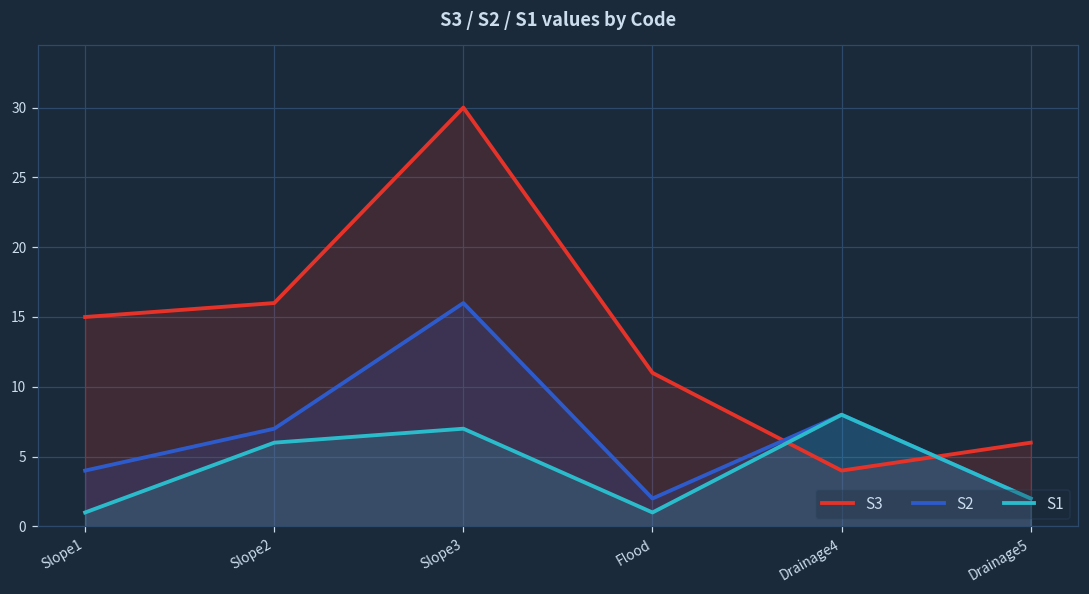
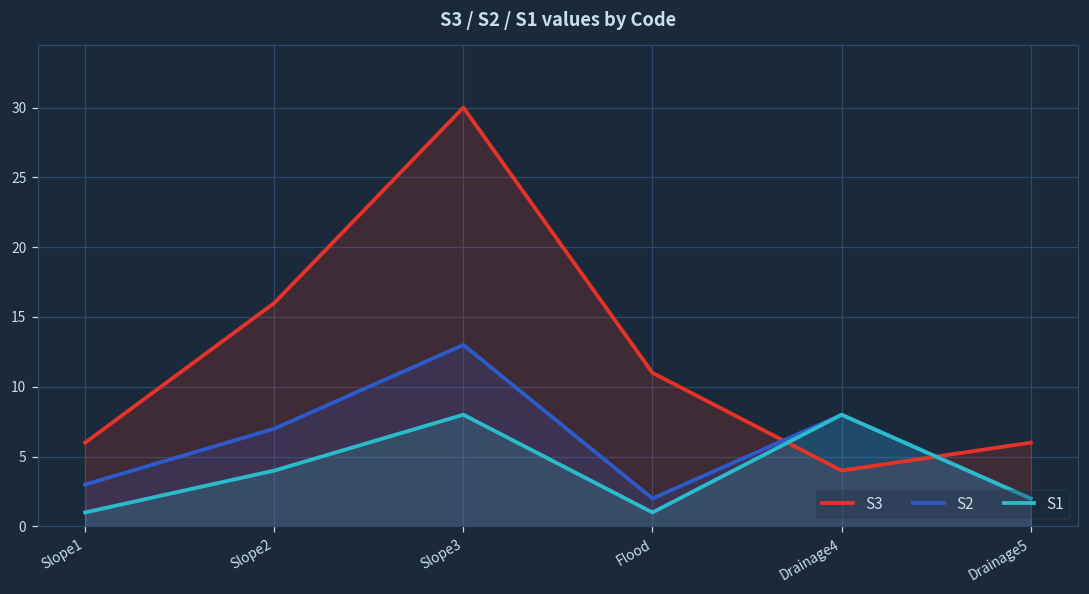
  {
    "S3": {
-     "Slope1": 15,
+     "Slope1": 6,
      "Slope2": 16,
      "Slope3": 30,
      "Flood": 11,
      "Drainage4": 4,
      "Drainage5": 6
    },
    "S2": {
-     "Slope1": 4,
+     "Slope1": 3,
      "Slope2": 7,
-     "Slope3": 16,
+     "Slope3": 13,
      "Flood": 2
    },
    "S1": {
      "Slope1": 1,
-     "Slope2": 6,
-     "Slope3": 7,
+     "Slope2": 4,
+     "Slope3": 8,
      "Flood": 1
    }
  }
